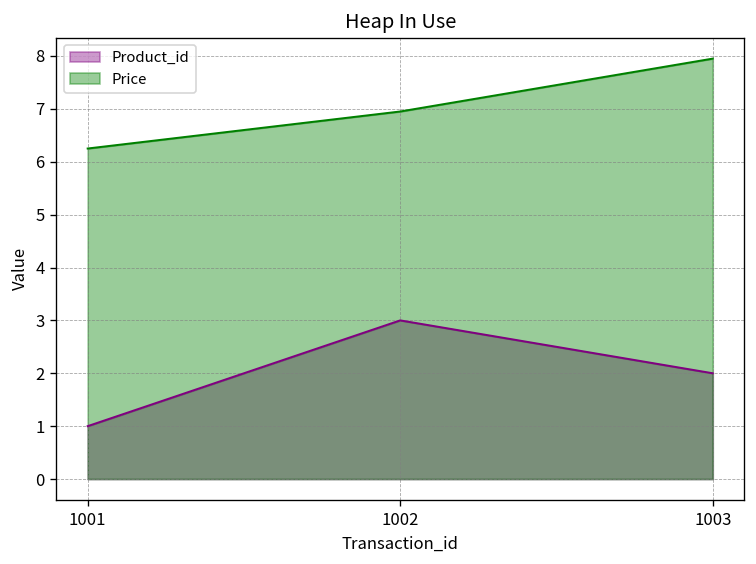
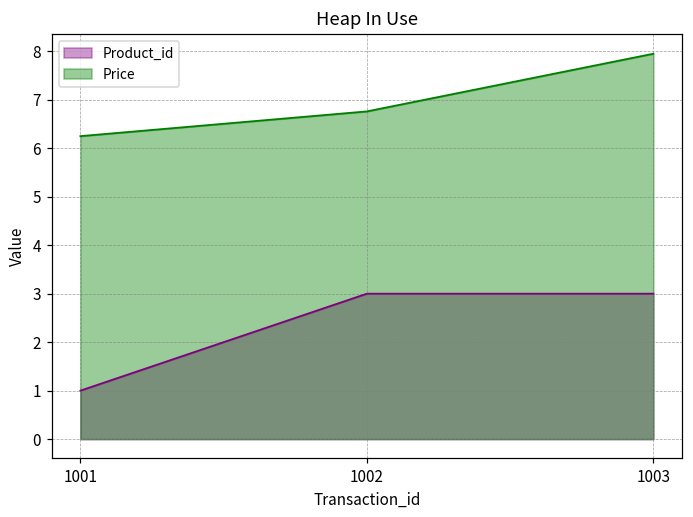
  {
    "Product_id": {
      "1001": 1,
      "1002": 3,
-     "1003": 2
+     "1003": 3
    },
    "Price": {
      "1001": 6.3,
-     "1002": 7.0,
+     "1002": 6.8,
      "1003": 8.0
    }
  }
